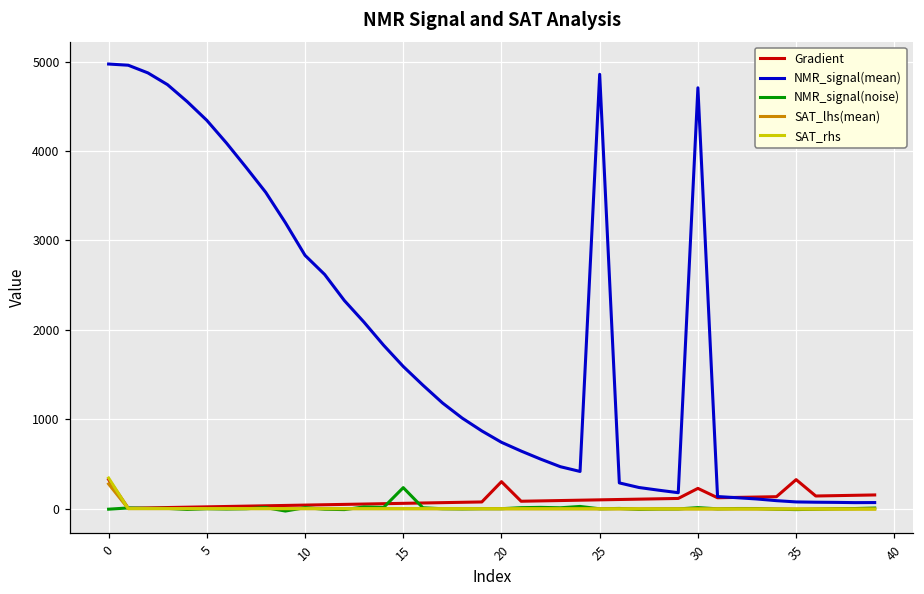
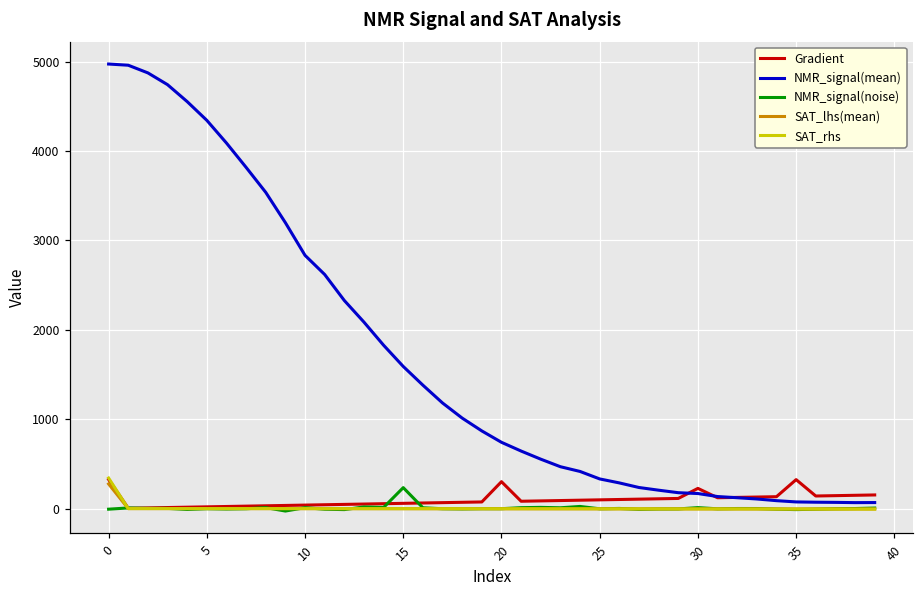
  {
    "Gradient": {
      "15": 100,
      "20": 300,
      "25": 100,
      "30": 200,
      "35": 300
    },
    "NMR_signal(mean)": {
      "0": 5000,
      "5": 4300,
      "10": 2800,
      "15": 1600,
      "20": 700,
-     "25": 4900,
-     "30": 4700,
+     "25": 300,
+     "30": 200,
      "35": 100
    },
    "NMR_signal(noise)": {
      "0": 0,
      "15": 200
    },
    "SAT_lhs(mean)": {
      "0": 300
    }
  }
